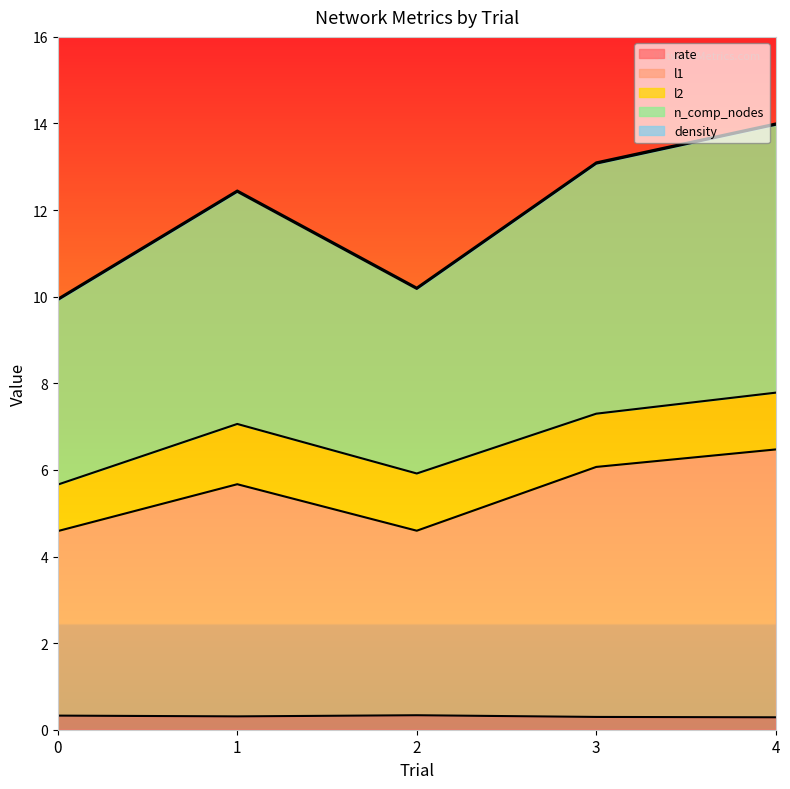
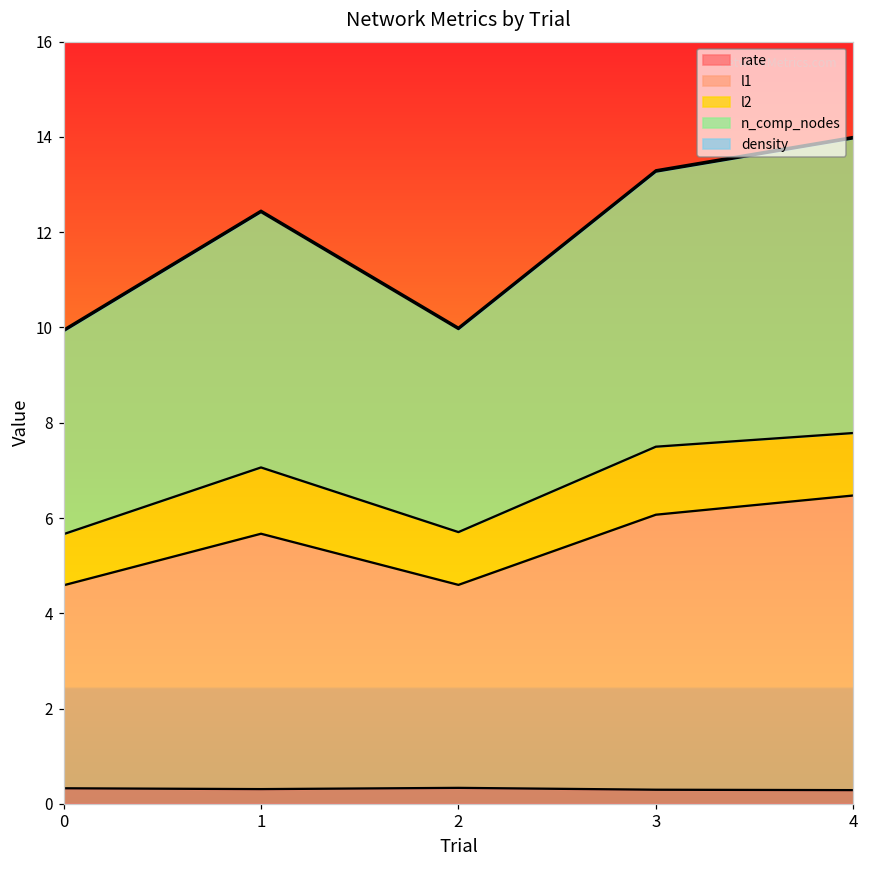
  {
    "l2": {
      "0": 1.1,
      "1": 1.4,
-     "2": 1.3,
-     "3": 1.2,
+     "2": 1.1,
+     "3": 1.4,
      "4": 1.3
    }
  }
